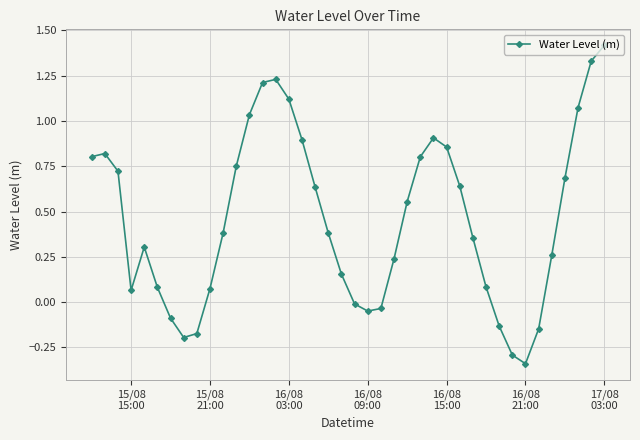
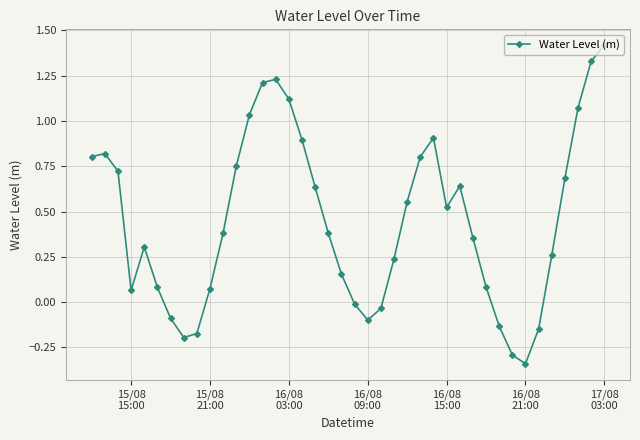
  {
    "15/08 15:00": 0.06,
    "15/08 21:00": 0.07,
    "16/08 03:00": 1.12,
-   "16/08 09:00": -0.05,
-   "16/08 15:00": 0.86,
+   "16/08 09:00": -0.10,
+   "16/08 15:00": 0.52,
    "16/08 21:00": -0.34
  }
